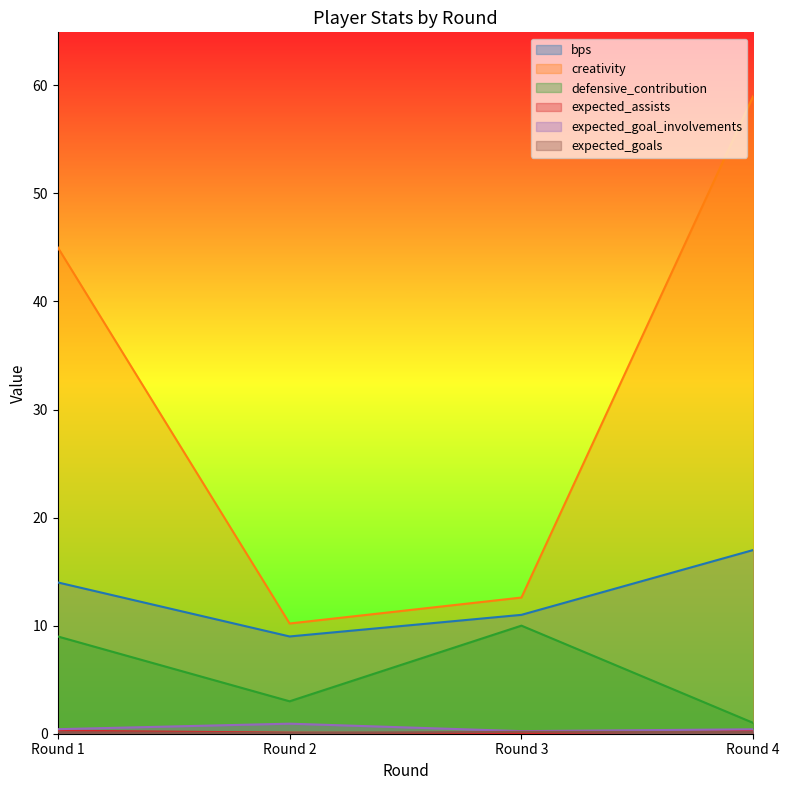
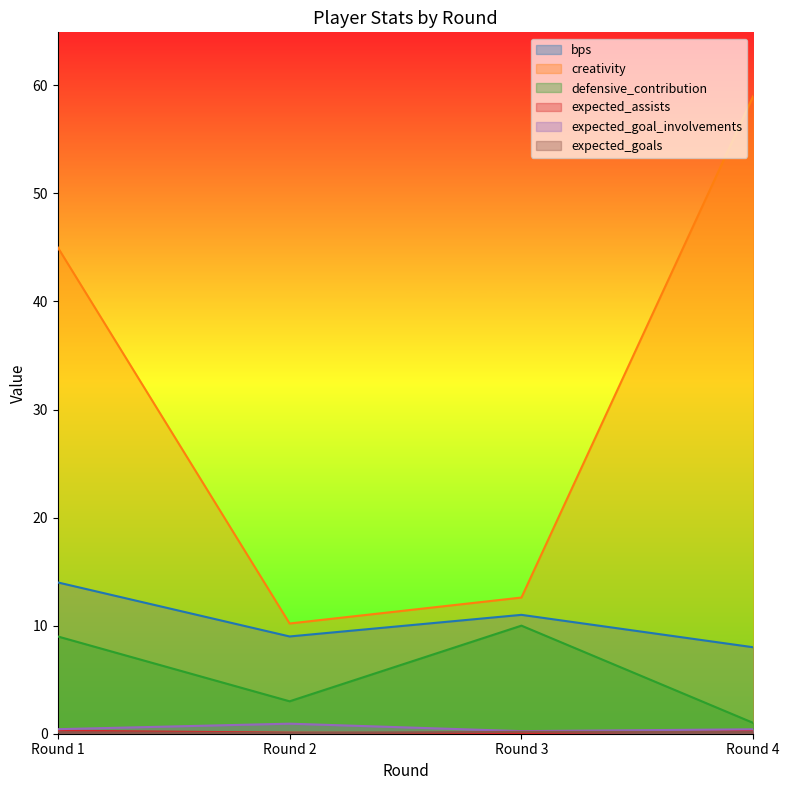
  {
    "bps": {
      "Round 1": 14,
      "Round 2": 9,
      "Round 3": 11,
-     "Round 4": 17
+     "Round 4": 8
    },
    "defensive_contribution": {
      "Round 1": 9,
      "Round 2": 3,
      "Round 3": 10,
      "Round 4": 1
    },
    "expected_goal_involvements": {
      "Round 2": 1
    }
  }
